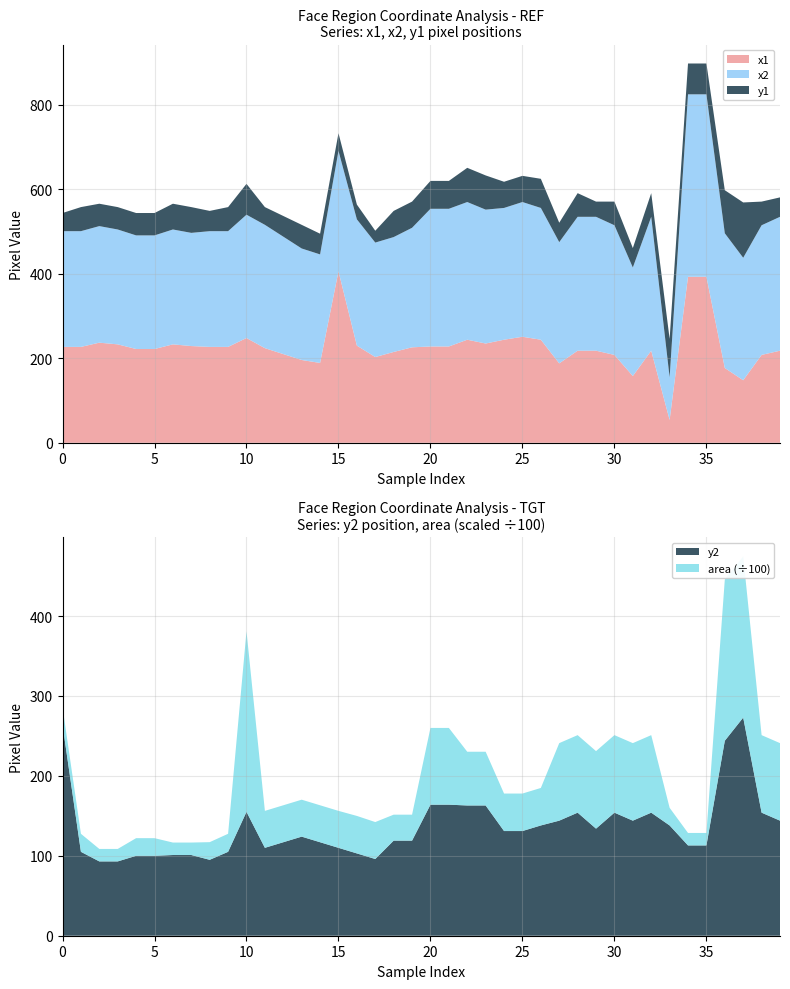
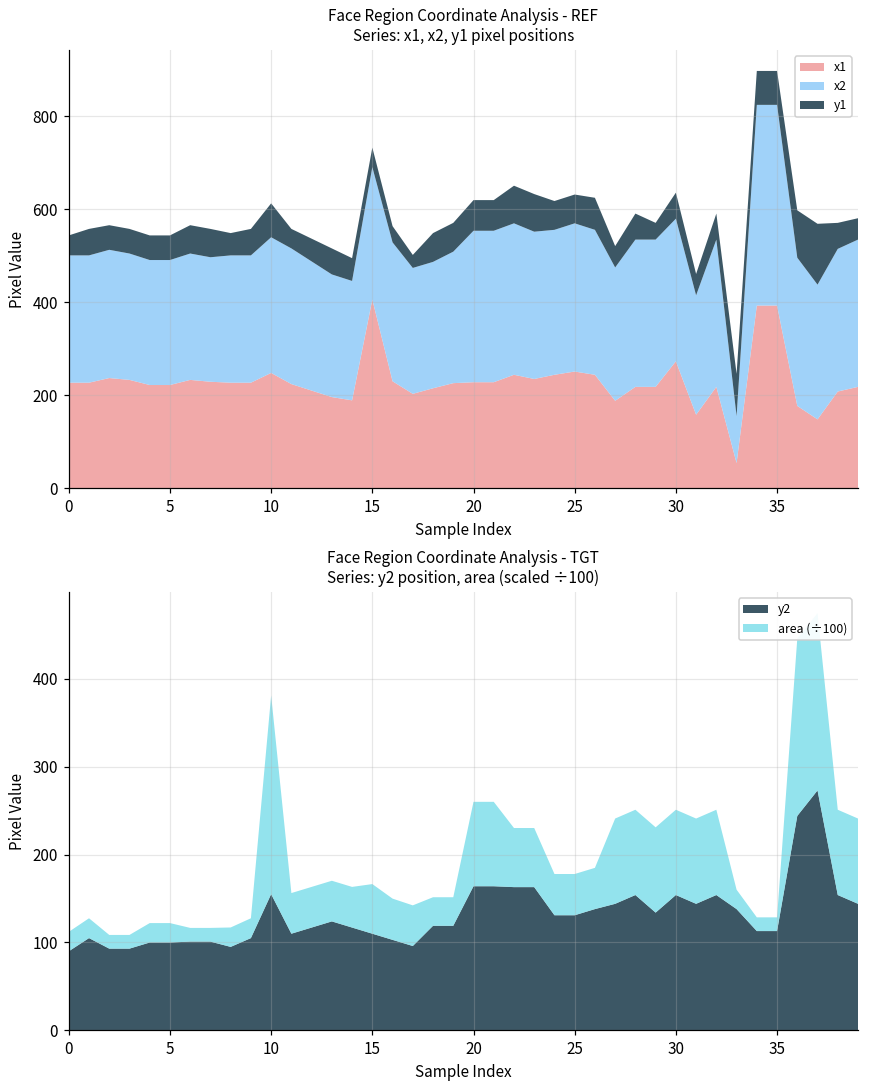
  {
    "Face Region Coordinate Analysis - REF Series: x1, x2, y1 pixel positions": {
      "x1": {
        "0": 230,
        "5": 220,
        "10": 250,
        "15": 410,
        "20": 230,
        "25": 250,
-       "30": 210,
+       "30": 270,
        "35": 390
      },
      "x2": {
        "0": 270,
        "5": 270,
        "10": 290,
        "15": 290,
        "20": 330,
        "25": 320,
        "30": 310,
        "35": 430
      },
      "y1": {
        "0": 40,
        "5": 50,
        "10": 70,
        "15": 40,
        "20": 70,
        "25": 60,
        "30": 60,
        "35": 70
      }
    },
    "Face Region Coordinate Analysis - TGT Series: y2 position, area (scaled ÷100)": {
      "y2": {
-       "0": 260,
+       "0": 90,
        "5": 100,
        "10": 160,
        "15": 110,
        "20": 160,
        "25": 130,
        "30": 150,
        "35": 110
      },
      "area (÷100)": {
        "0": 20,
        "5": 20,
        "10": 230,
-       "15": 50,
+       "15": 60,
        "20": 100,
        "25": 50,
        "30": 100,
        "35": 20
      }
    }
  }
